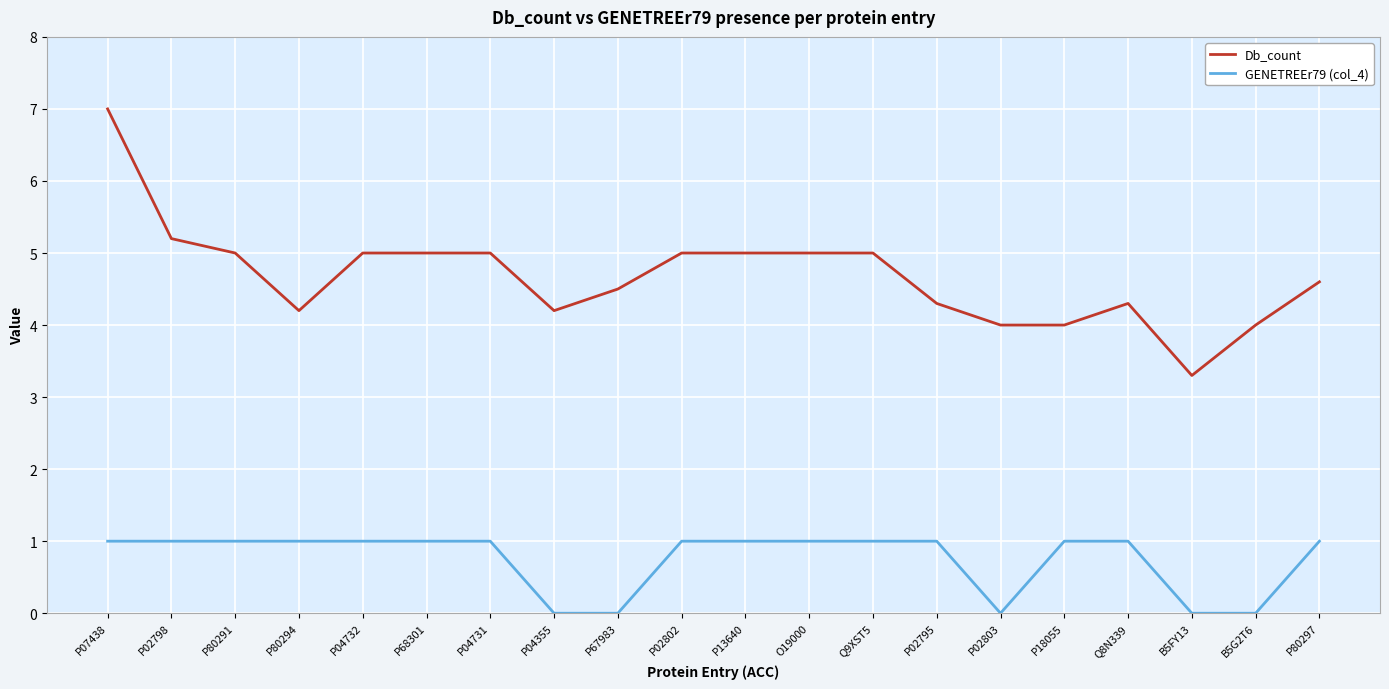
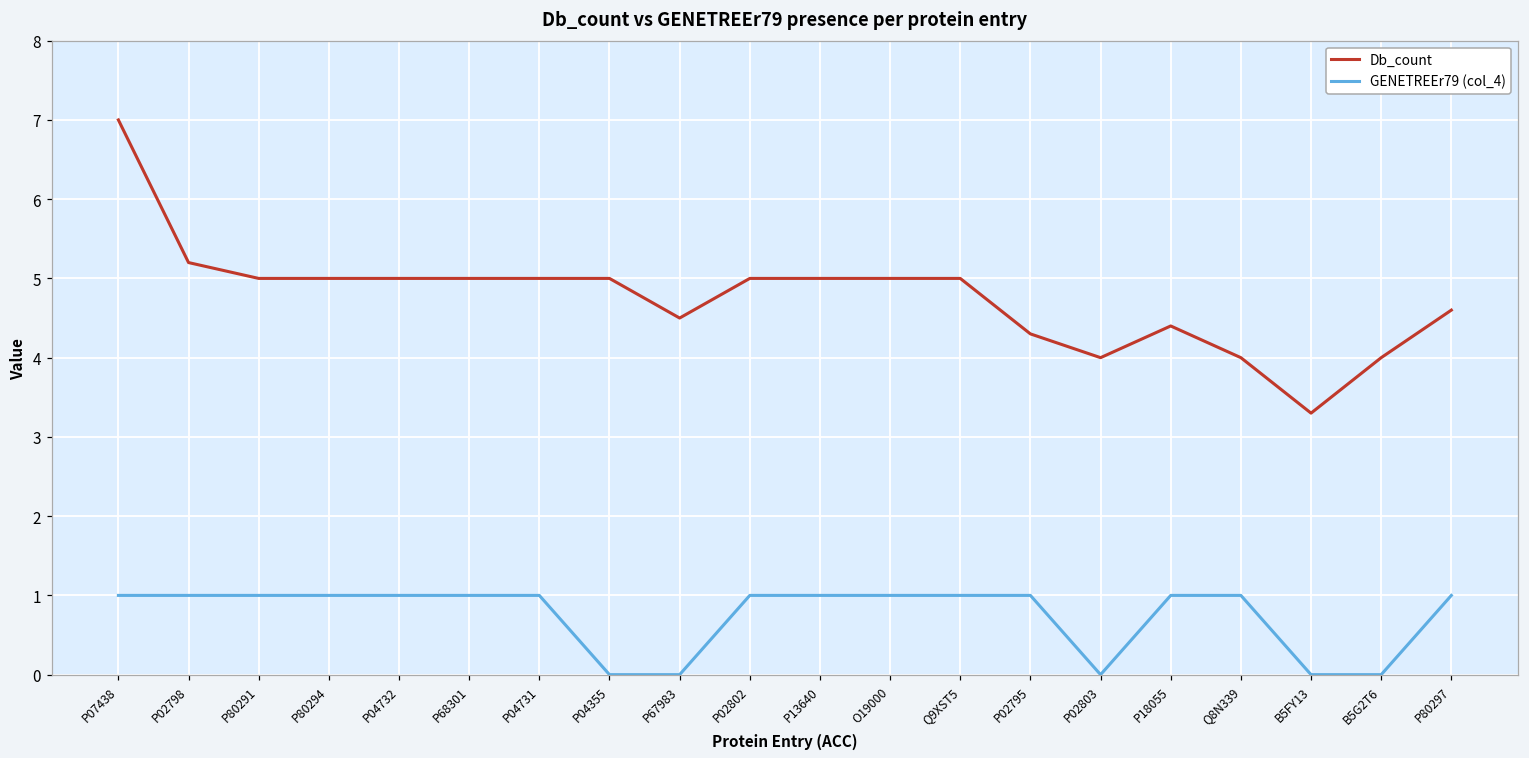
  {
    "Db_count": {
      "P07438": 7.0,
      "P02798": 5.2,
      "P80291": 5.0,
-     "P80294": 4.2,
+     "P80294": 5.0,
      "P04732": 5.0,
      "P68301": 5.0,
      "P04731": 5.0,
-     "P04355": 4.2,
+     "P04355": 5.0,
      "P67983": 4.5,
      "P02802": 5.0,
      "P13640": 5.0,
      "O19000": 5.0,
      "Q9XST5": 5.0,
      "P02795": 4.3,
      "P02803": 4.0,
-     "P18055": 4.0,
-     "Q8N339": 4.3,
+     "P18055": 4.4,
+     "Q8N339": 4.0,
      "B5FY13": 3.3,
      "B5G2T6": 4.0,
      "P80297": 4.6
    },
    "GENETREEr79 (col_4)": {
      "P07438": 1.0,
      "P02798": 1.0,
      "P80291": 1.0,
      "P80294": 1.0,
      "P04732": 1.0,
      "P68301": 1.0,
      "P04731": 1.0,
      "P04355": 0.0,
      "P67983": 0.0,
      "P02802": 1.0,
      "P13640": 1.0,
      "O19000": 1.0,
      "Q9XST5": 1.0,
      "P02795": 1.0,
      "P02803": 0.0,
      "P18055": 1.0,
      "Q8N339": 1.0,
      "B5FY13": 0.0,
      "B5G2T6": 0.0,
      "P80297": 1.0
    }
  }
